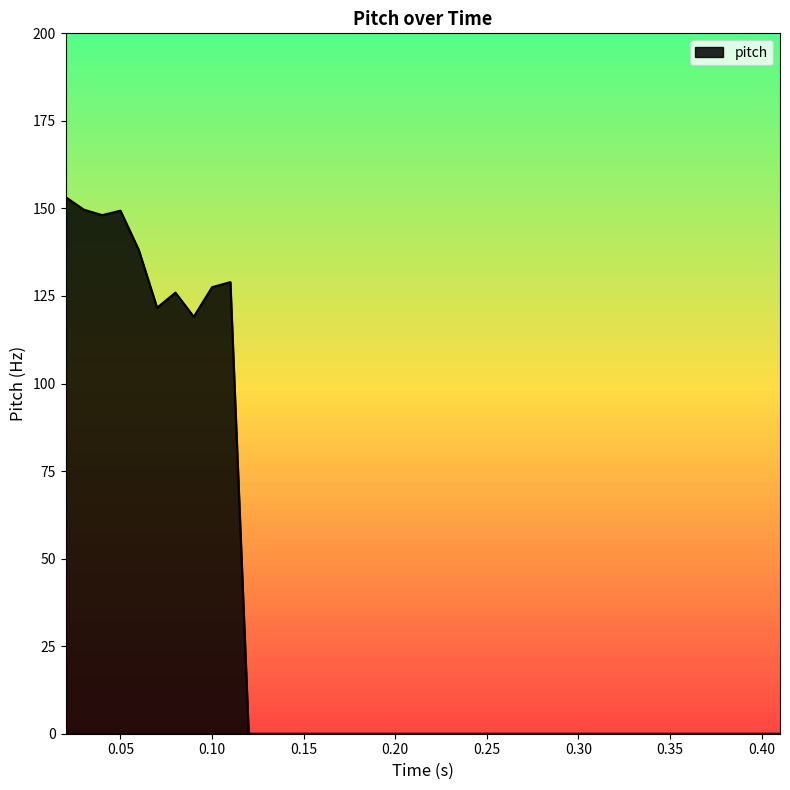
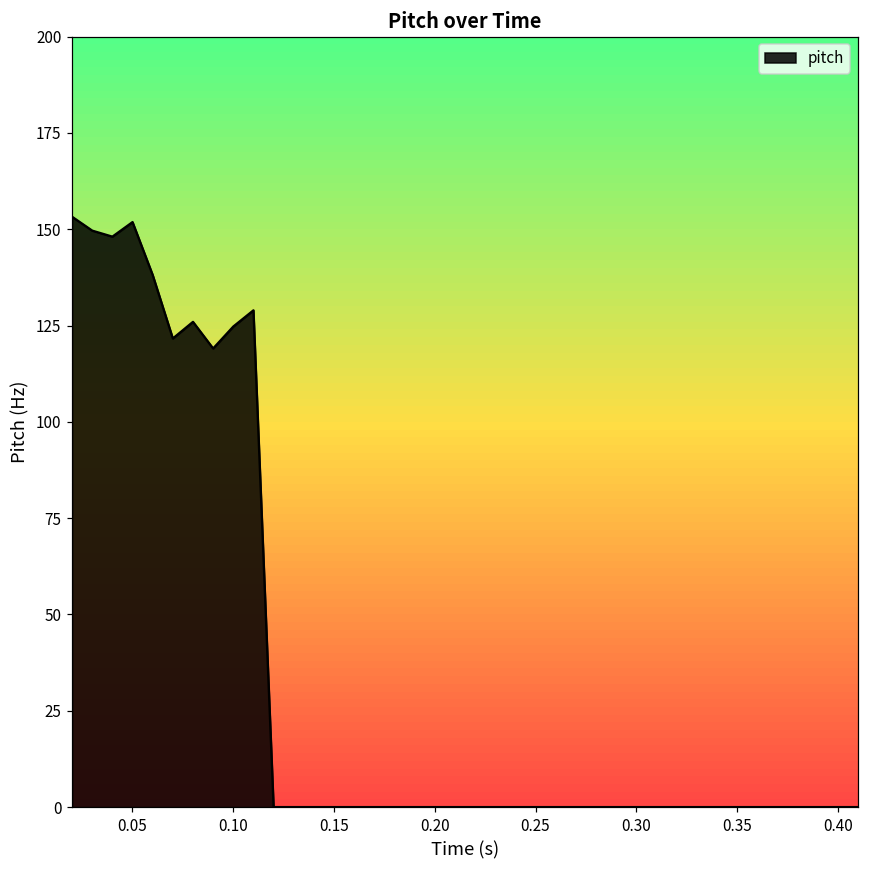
  {
-   "0.05": 149,
-   "0.10": 128,
+   "0.05": 152,
+   "0.10": 125,
    "0.15": 0,
    "0.20": 0,
    "0.25": 0,
    "0.30": 0,
    "0.35": 0,
    "0.40": 0
  }
